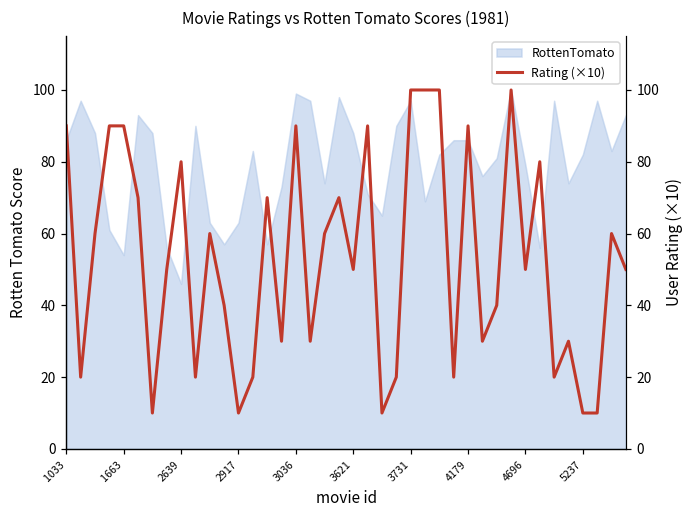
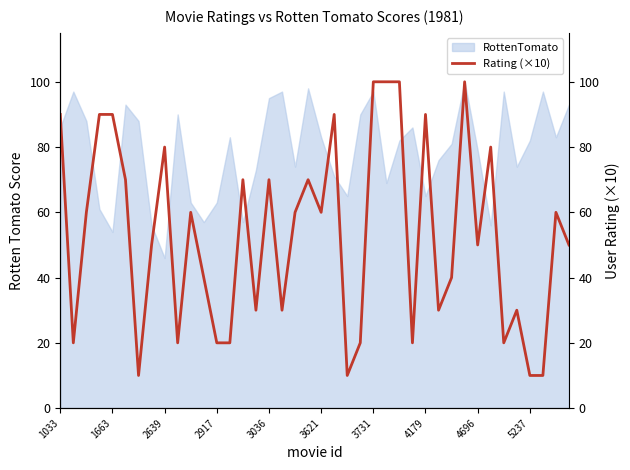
  {
    "RottenTomato": {
      "1033": 86,
      "1663": 54,
      "2639": 46,
      "2917": 63,
-     "3036": 99,
-     "3621": 88,
+     "3036": 95,
+     "3621": 83,
      "3731": 97,
-     "4179": 86,
+     "4179": 65,
      "4696": 79,
      "5237": 82
    },
    "Rating (×10)": {
      "1033": 90,
      "1663": 90,
      "2639": 80,
-     "2917": 10,
-     "3036": 90,
-     "3621": 50,
+     "2917": 20,
+     "3036": 70,
+     "3621": 60,
      "3731": 100,
      "4179": 90,
      "4696": 50,
      "5237": 10
    }
  }
